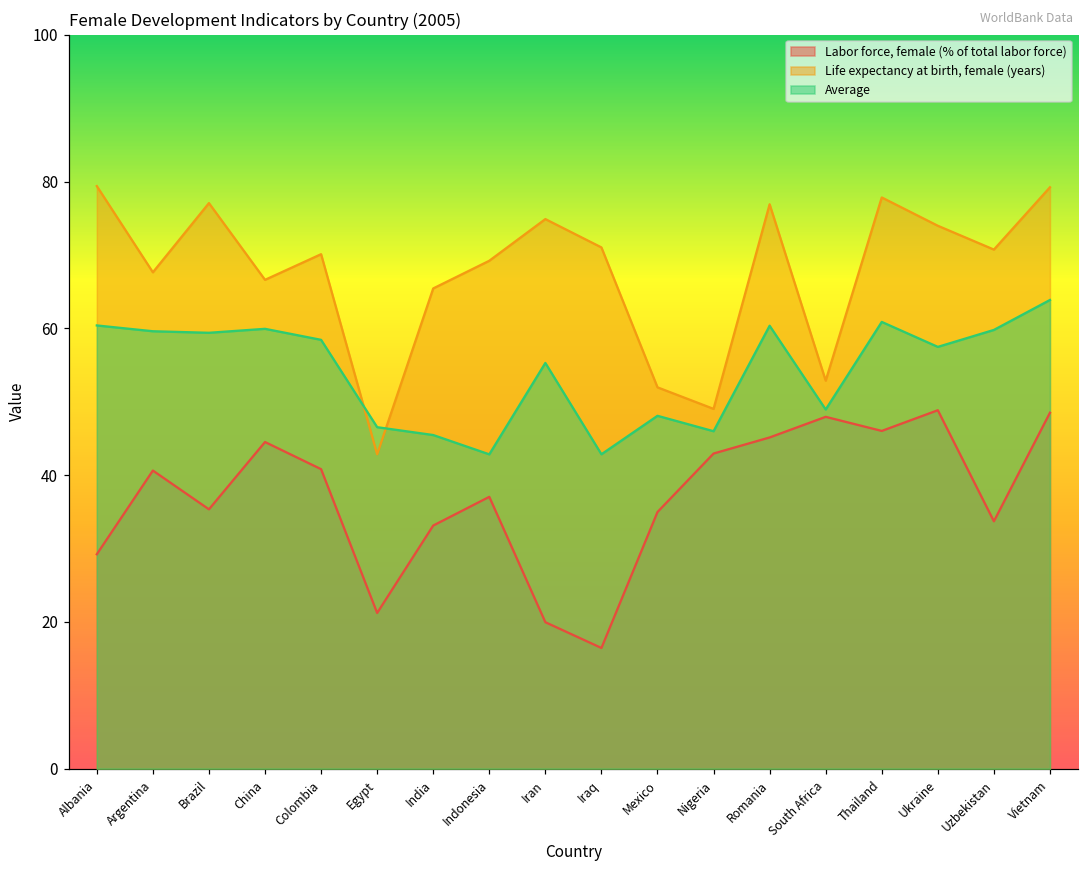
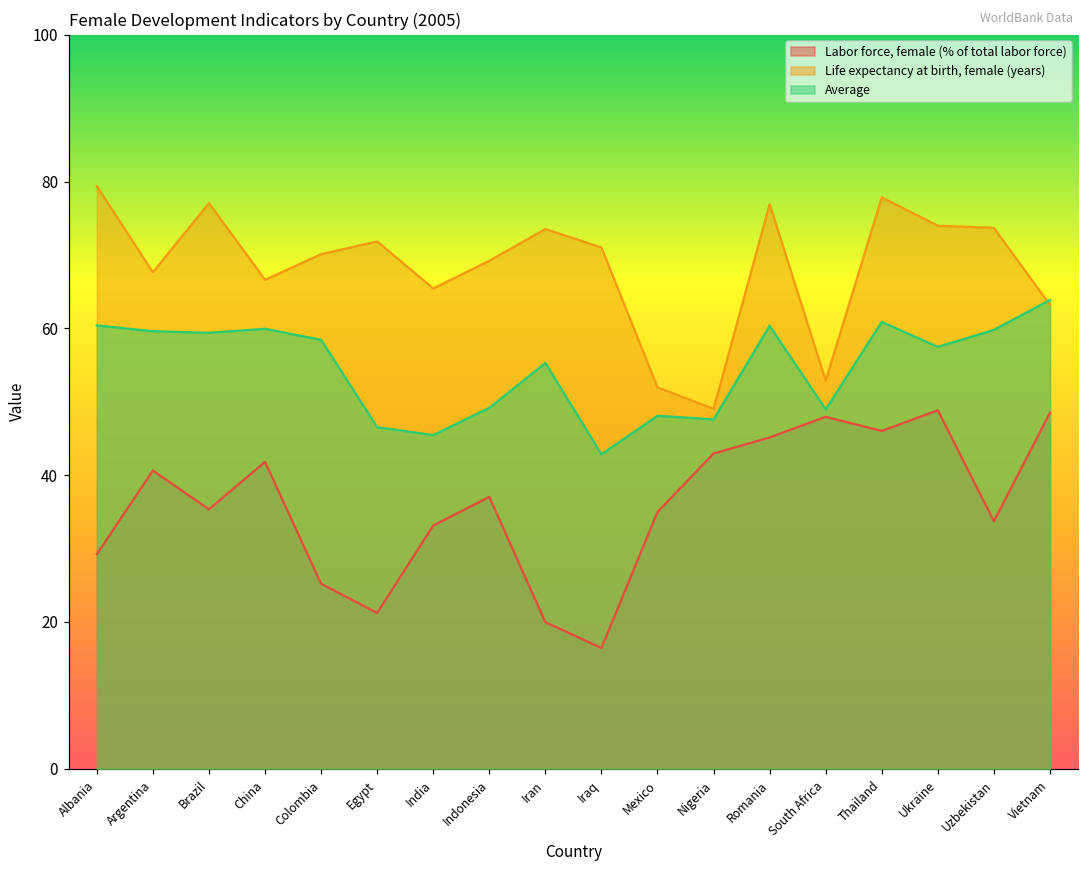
  {
    "Labor force, female (% of total labor force)": {
      "Albania": 29,
      "Argentina": 41,
      "Brazil": 35,
-     "China": 45,
-     "Colombia": 41,
+     "China": 42,
+     "Colombia": 25,
      "Egypt": 21,
      "India": 33,
      "Indonesia": 37,
      "Iran": 20,
      "Iraq": 16,
      "Mexico": 35,
      "Nigeria": 43,
      "Romania": 45,
      "South Africa": 48,
      "Thailand": 46,
      "Ukraine": 49,
      "Uzbekistan": 34,
      "Vietnam": 49
    },
    "Life expectancy at birth, female (years)": {
      "Albania": 79,
      "Argentina": 68,
      "Brazil": 77,
      "China": 67,
      "Colombia": 70,
-     "Egypt": 43,
+     "Egypt": 72,
      "India": 65,
      "Indonesia": 69,
-     "Iran": 75,
+     "Iran": 74,
      "Iraq": 71,
      "Mexico": 52,
      "Nigeria": 49,
      "Romania": 77,
      "South Africa": 53,
      "Thailand": 78,
      "Ukraine": 74,
-     "Uzbekistan": 71,
-     "Vietnam": 79
+     "Uzbekistan": 74,
+     "Vietnam": 63
    },
    "Average": {
      "Albania": 60,
      "Argentina": 60,
      "Brazil": 59,
      "China": 60,
      "Colombia": 58,
      "Egypt": 47,
      "India": 45,
-     "Indonesia": 43,
+     "Indonesia": 49,
      "Iran": 55,
      "Iraq": 43,
      "Mexico": 48,
-     "Nigeria": 46,
+     "Nigeria": 48,
      "Romania": 60,
      "South Africa": 49,
      "Thailand": 61,
      "Ukraine": 57,
      "Uzbekistan": 60,
      "Vietnam": 64
    }
  }
